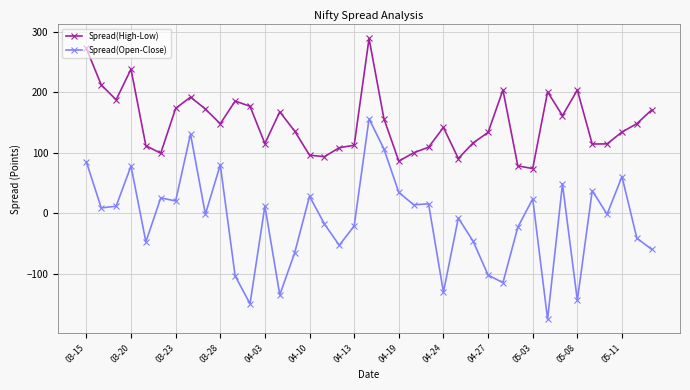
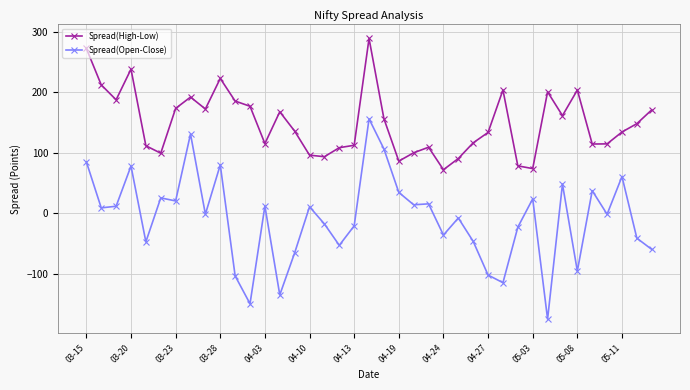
  {
    "Spread(High-Low)": {
      "03-20": 240,
      "03-23": 170,
-     "03-28": 150,
+     "03-28": 220,
      "04-03": 120,
      "04-10": 100,
      "04-13": 110,
      "04-19": 90,
-     "04-24": 140,
+     "04-24": 70,
      "04-27": 130,
      "05-03": 70,
      "05-08": 200,
      "05-11": 130
    },
    "Spread(Open-Close)": {
      "03-15": 90,
      "03-20": 80,
      "03-23": 20,
      "03-28": 80,
      "04-03": 10,
-     "04-10": 30,
+     "04-10": 10,
      "04-13": -20,
      "04-19": 30,
-     "04-24": -130,
+     "04-24": -40,
      "04-27": -100,
      "05-03": 20,
-     "05-08": -140,
+     "05-08": -100,
      "05-11": 60
    }
  }
